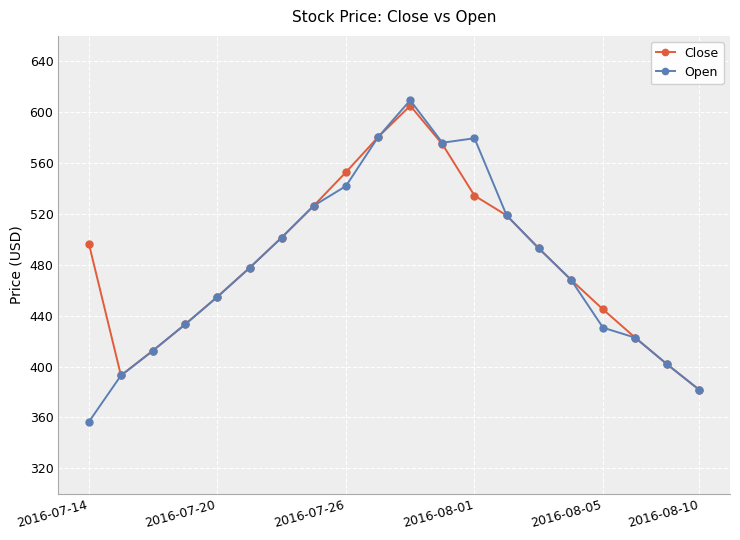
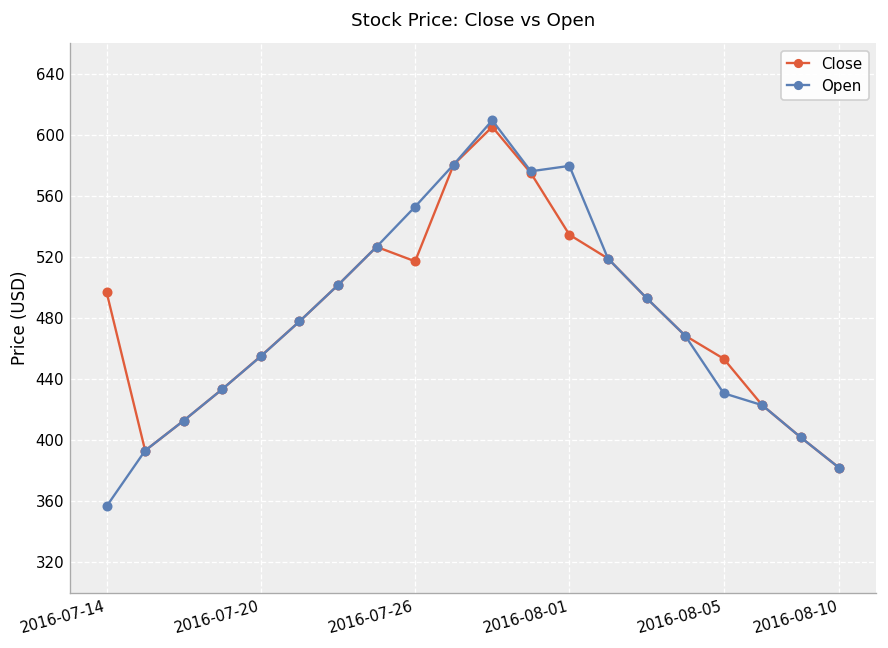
  {
    "Close": {
      "2016-07-14": 497,
-     "2016-07-26": 553,
+     "2016-07-26": 517,
      "2016-08-01": 534,
-     "2016-08-05": 445
+     "2016-08-05": 453
    },
    "Open": {
      "2016-07-14": 357,
-     "2016-07-26": 542,
+     "2016-07-26": 553,
      "2016-08-01": 580,
      "2016-08-05": 431
    }
  }
